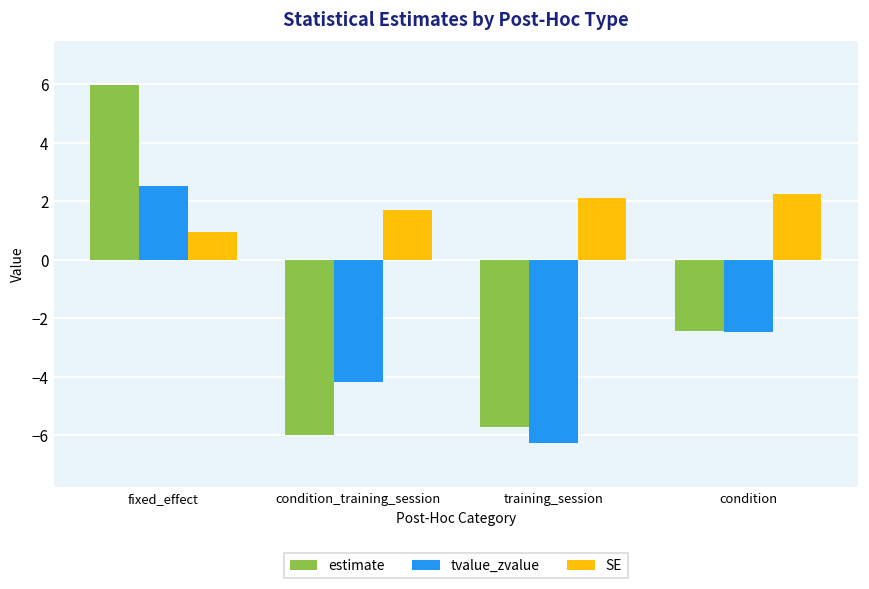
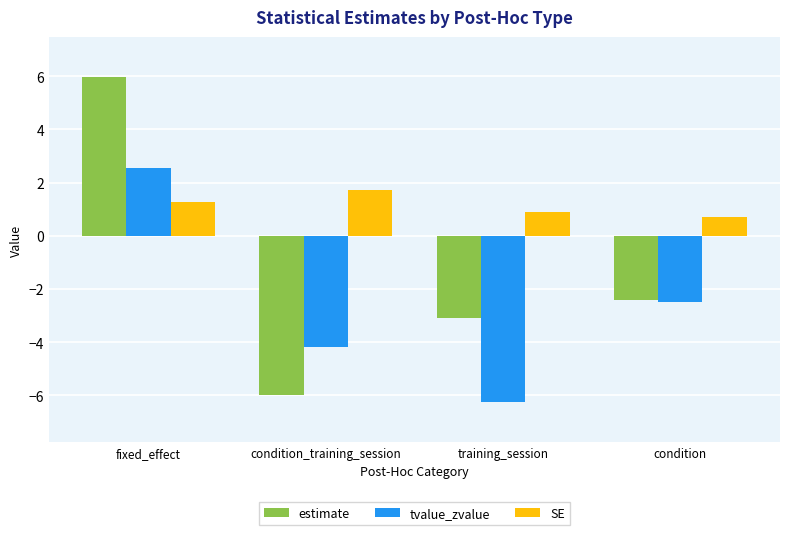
  {
    "estimate": {
      "fixed_effect": 6.0,
      "condition_training_session": -6.0,
-     "training_session": -5.7,
+     "training_session": -3.1,
      "condition": -2.4
    },
    "tvalue_zvalue": {
      "fixed_effect": 2.5,
      "condition_training_session": -4.2,
      "training_session": -6.3,
      "condition": -2.5
    },
    "SE": {
-     "fixed_effect": 0.9,
+     "fixed_effect": 1.3,
      "condition_training_session": 1.7,
-     "training_session": 2.1,
-     "condition": 2.3
+     "training_session": 0.9,
+     "condition": 0.7
    }
  }
